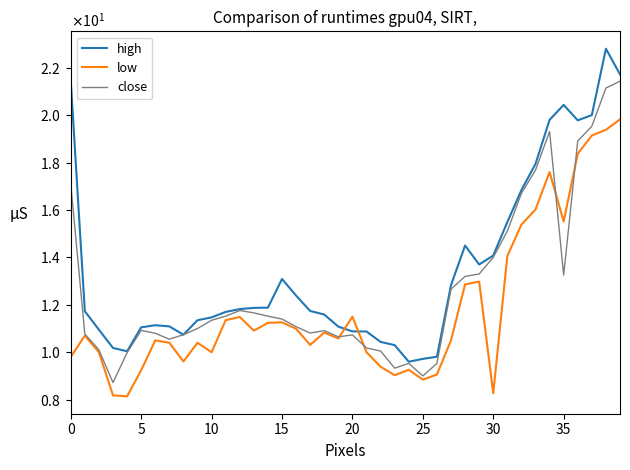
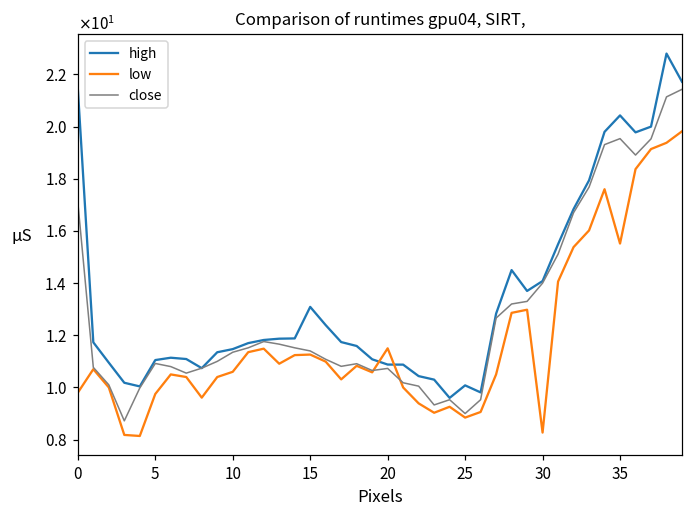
  {
    "high": {
      "0": 21.5,
      "5": 11.1,
      "10": 11.5,
      "15": 13.1,
      "20": 10.9,
-     "25": 9.7,
+     "25": 10.1,
      "35": 20.4
    },
    "low": {
      "0": 9.8,
-     "5": 9.2,
-     "10": 10.0,
+     "5": 9.8,
+     "10": 10.6,
      "15": 11.3,
      "20": 11.5,
      "25": 8.8,
      "30": 8.3,
      "35": 15.5
    },
    "close": {
      "0": 17.1,
      "5": 10.9,
      "10": 11.4,
      "15": 11.4,
      "20": 10.7,
      "25": 9.0,
-     "35": 13.3
+     "35": 19.5
    }
  }
